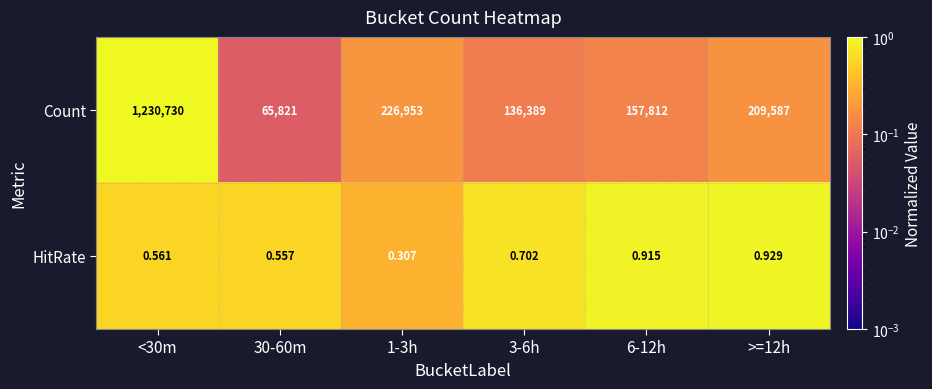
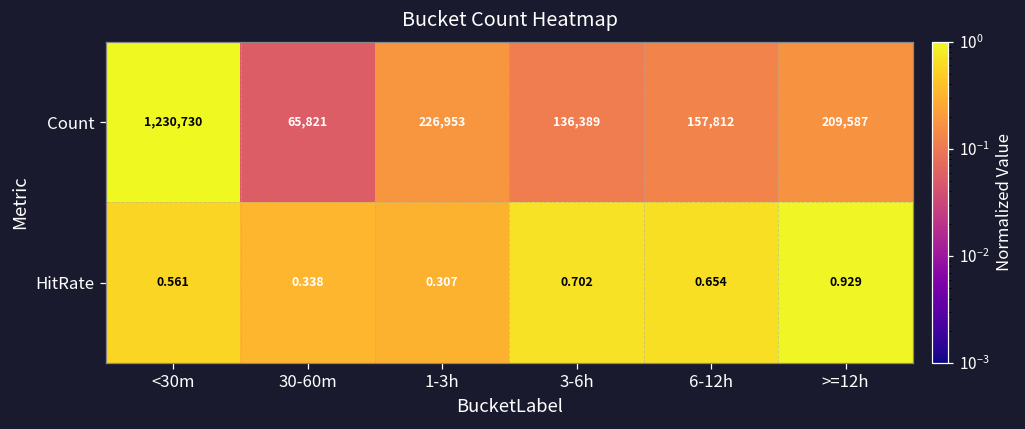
  {
    "Count": {
      "<30m": "1,230,730",
      "30-60m": "65,821",
      "1-3h": "226,953",
      "3-6h": "136,389",
      "6-12h": "157,812",
      ">=12h": "209,587"
    },
    "HitRate": {
      "<30m": "0.561",
-     "30-60m": "0.557",
+     "30-60m": "0.338",
      "1-3h": "0.307",
      "3-6h": "0.702",
-     "6-12h": "0.915",
+     "6-12h": "0.654",
      ">=12h": "0.929"
    }
  }
